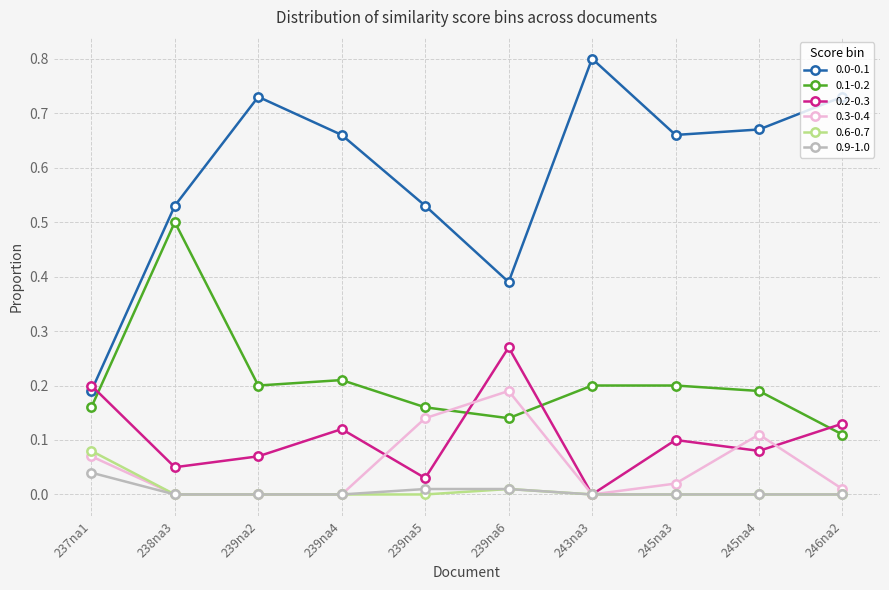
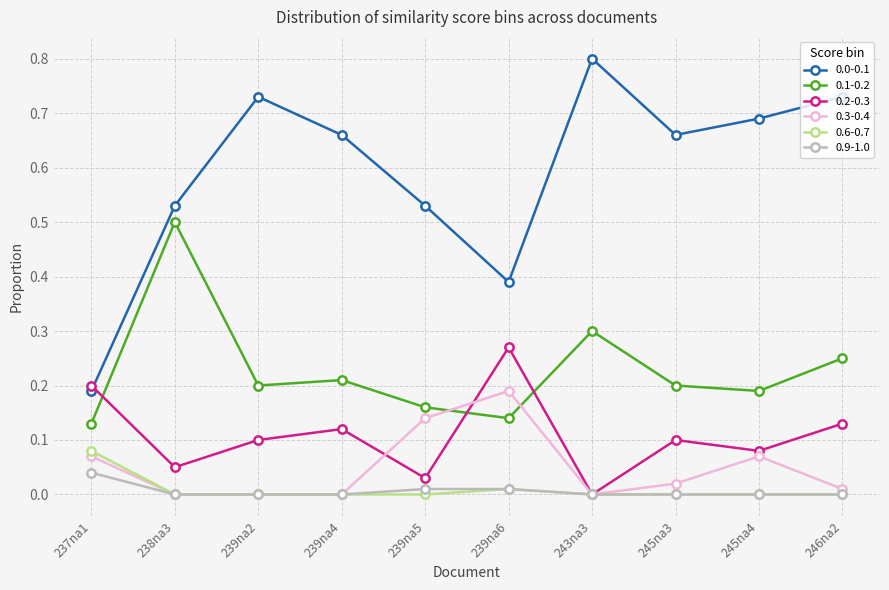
  {
    "0.0-0.1": {
      "237na1": 0.19,
      "238na3": 0.53,
      "239na2": 0.73,
      "239na4": 0.66,
      "239na5": 0.53,
      "239na6": 0.39,
      "243na3": 0.80,
      "245na3": 0.66,
-     "245na4": 0.67
+     "245na4": 0.69
    },
    "0.1-0.2": {
-     "237na1": 0.16,
+     "237na1": 0.13,
      "238na3": 0.50,
      "239na2": 0.20,
      "239na4": 0.21,
      "239na5": 0.16,
      "239na6": 0.14,
-     "243na3": 0.2,
+     "243na3": 0.3,
      "245na3": 0.20,
      "245na4": 0.19,
-     "246na2": 0.11
+     "246na2": 0.25
    },
    "0.2-0.3": {
      "237na1": 0.20,
      "238na3": 0.05,
-     "239na2": 0.07,
+     "239na2": 0.10,
      "239na4": 0.12,
      "239na5": 0.03,
      "239na6": 0.27,
      "245na3": 0.10,
      "245na4": 0.08,
      "246na2": 0.13
    },
    "0.3-0.4": {
      "237na1": 0.07,
      "239na5": 0.14,
      "239na6": 0.19,
      "245na3": 0.02,
-     "245na4": 0.11,
+     "245na4": 0.07,
      "246na2": 0.01
    },
    "0.6-0.7": {
      "237na1": 0.08,
      "239na5": 0.00
    },
    "0.9-1.0": {
      "237na1": 0.04,
      "239na5": 0.01
    }
  }
